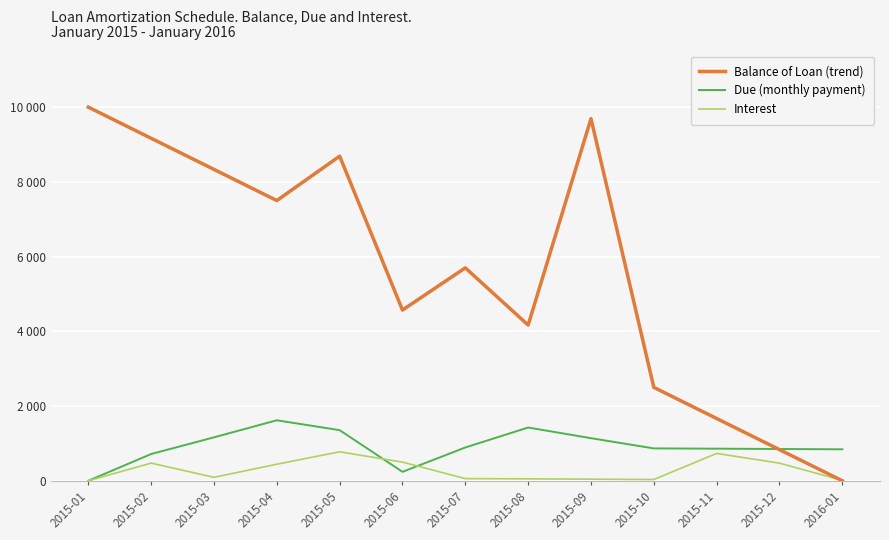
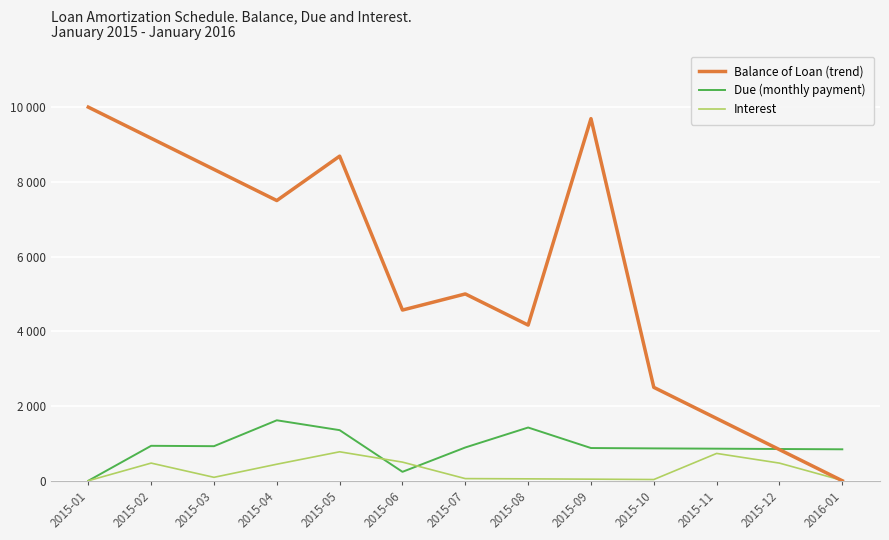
  {
    "Balance of Loan (trend)": {
      "2015-01": 10000,
      "2015-02": 9200,
      "2015-03": 8300,
      "2015-04": 7500,
      "2015-05": 8700,
      "2015-06": 4600,
-     "2015-07": 5700,
+     "2015-07": 5000,
      "2015-08": 4200,
      "2015-09": 9700,
      "2015-10": 2500,
      "2015-11": 1700
    },
    "Due (monthly payment)": {
-     "2015-02": 700,
-     "2015-03": 1200,
+     "2015-02": 900,
+     "2015-03": 900,
      "2015-04": 1600,
      "2015-05": 1400,
      "2015-06": 200,
      "2015-07": 900,
      "2015-08": 1400,
-     "2015-09": 1100,
+     "2015-09": 900,
      "2015-10": 900,
      "2015-11": 900,
      "2016-01": 800
    },
    "Interest": {
      "2015-02": 500,
      "2015-03": 100,
      "2015-04": 400,
      "2015-05": 800,
      "2015-06": 500,
      "2015-07": 100,
      "2015-08": 100,
      "2015-09": 0,
      "2015-10": 0,
      "2015-11": 700,
      "2015-12": 500
    }
  }
